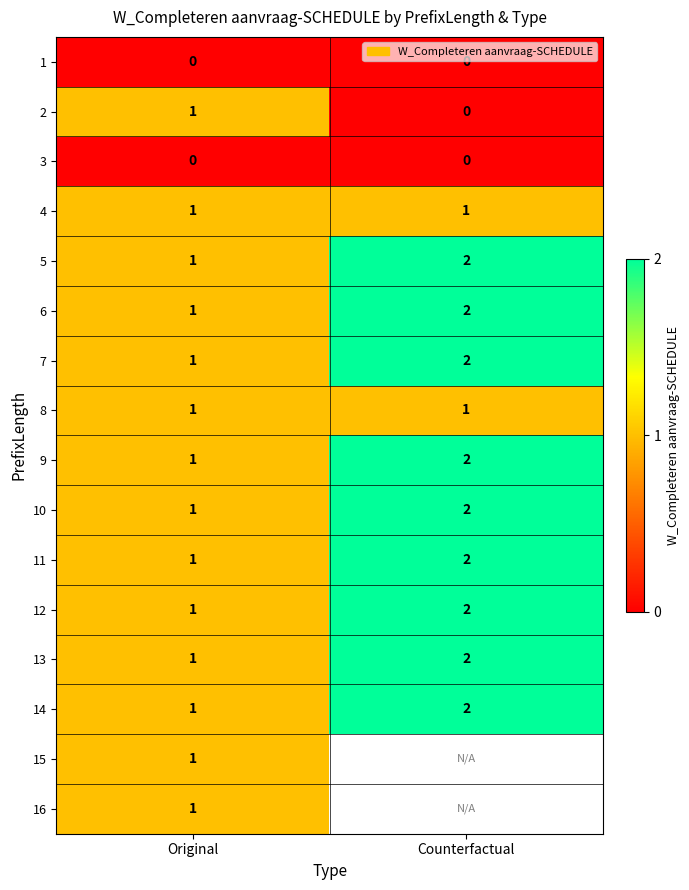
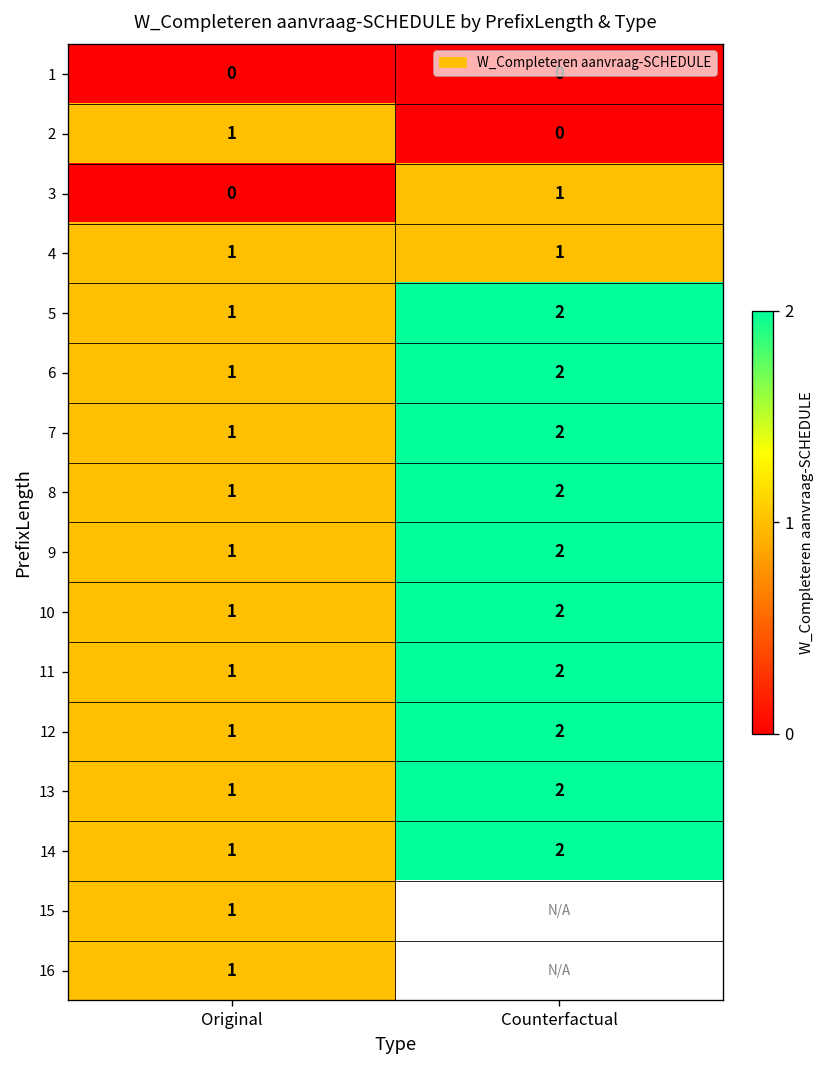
  {
    "1": {
      "Original": 0
    },
    "2": {
      "Original": 1,
      "Counterfactual": 0
    },
    "3": {
      "Original": 0,
-     "Counterfactual": 0
+     "Counterfactual": 1
    },
    "4": {
      "Original": 1,
      "Counterfactual": 1
    },
    "5": {
      "Original": 1,
      "Counterfactual": 2
    },
    "6": {
      "Original": 1,
      "Counterfactual": 2
    },
    "7": {
      "Original": 1,
      "Counterfactual": 2
    },
    "8": {
      "Original": 1,
-     "Counterfactual": 1
+     "Counterfactual": 2
    },
    "9": {
      "Original": 1,
      "Counterfactual": 2
    },
    "10": {
      "Original": 1,
      "Counterfactual": 2
    },
    "11": {
      "Original": 1,
      "Counterfactual": 2
    },
    "12": {
      "Original": 1,
      "Counterfactual": 2
    },
    "13": {
      "Original": 1,
      "Counterfactual": 2
    },
    "14": {
      "Original": 1,
      "Counterfactual": 2
    },
    "15": {
      "Original": 1
    },
    "16": {
      "Original": 1
    }
  }
